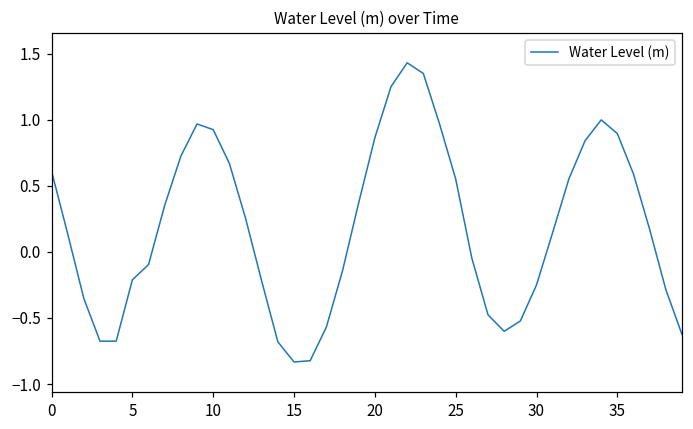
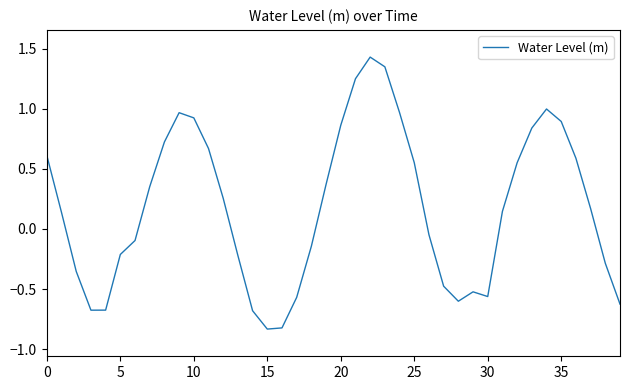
  {
    "0": 0.61,
    "5": -0.21,
    "10": 0.93,
    "15": -0.83,
    "20": 0.86,
    "25": 0.55,
-   "30": -0.25,
+   "30": -0.56,
    "35": 0.90
  }
